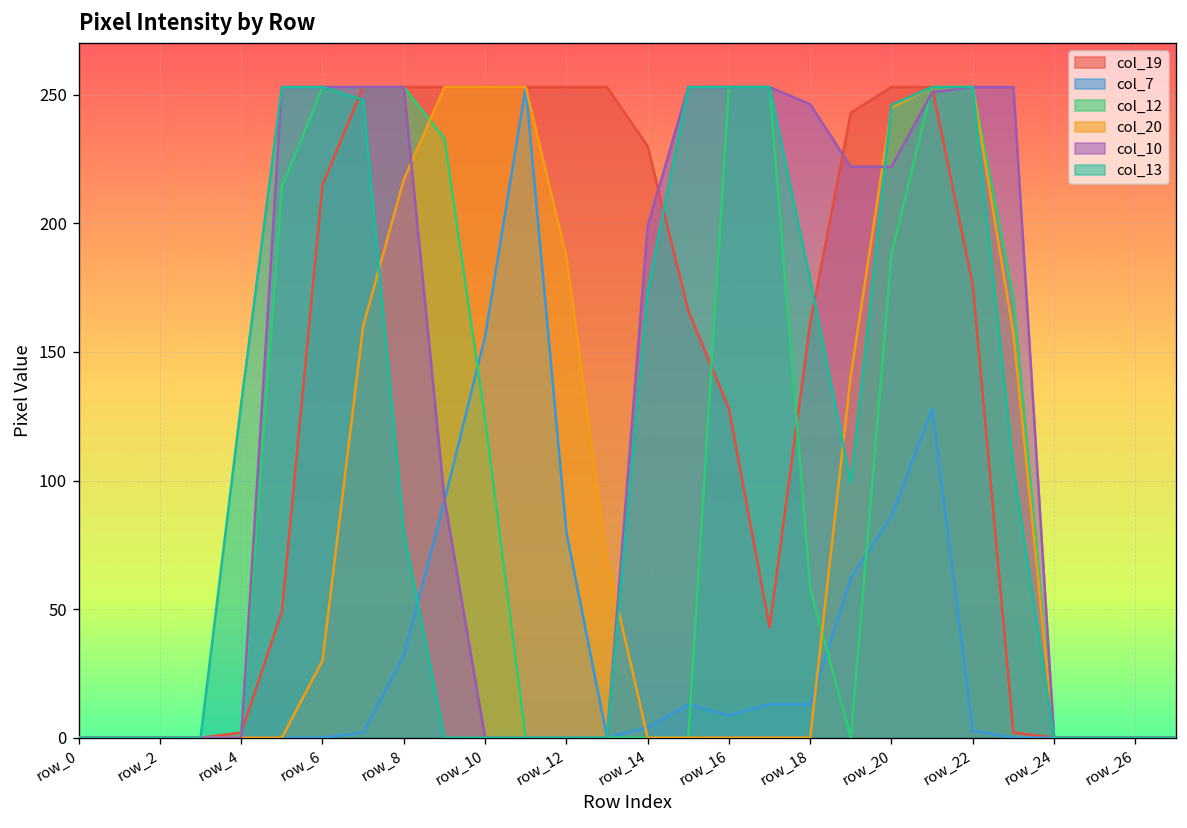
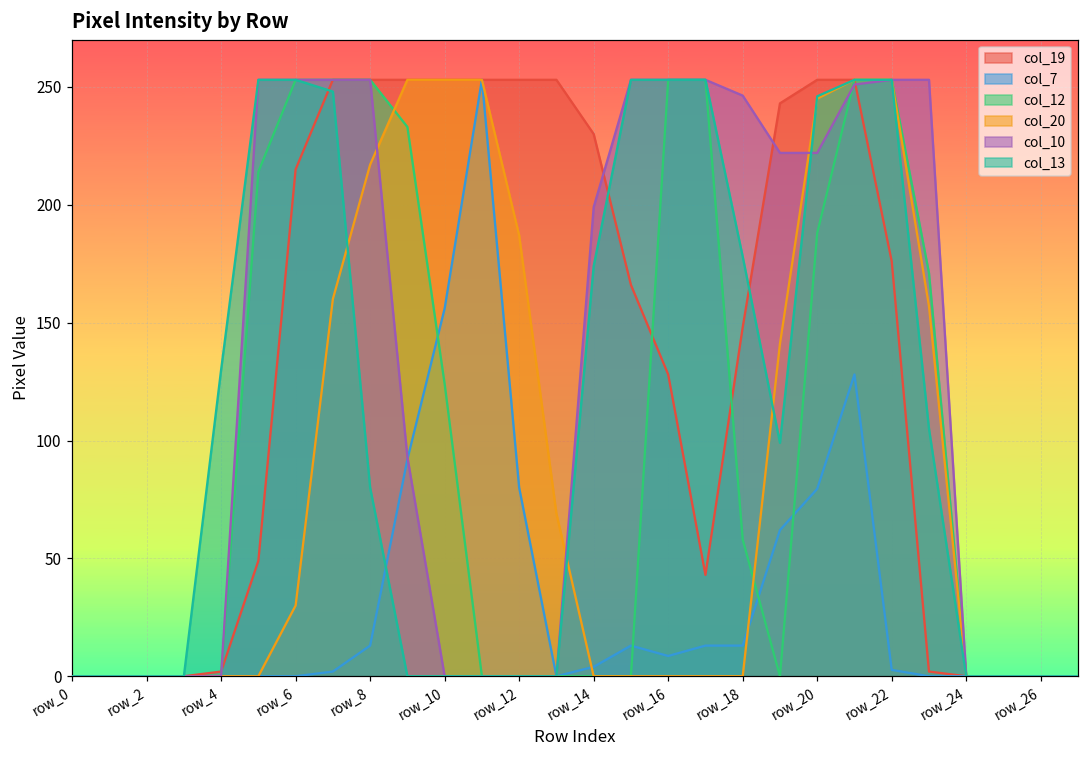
  {
    "col_19": {
      "row_4": 2,
      "row_6": 215,
      "row_12": 253,
      "row_14": 230,
      "row_16": 128,
-     "row_18": 161,
+     "row_18": 148,
      "row_20": 253,
      "row_22": 176
    },
    "col_7": {
      "row_6": 0,
-     "row_8": 32,
+     "row_8": 13,
      "row_10": 156,
      "row_12": 80,
      "row_14": 4,
      "row_16": 9,
      "row_18": 13,
-     "row_20": 86,
+     "row_20": 80,
      "row_22": 3
    },
    "col_20": {
      "row_6": 30,
      "row_8": 217,
      "row_12": 187,
      "row_16": 0,
      "row_18": 0
    },
    "col_10": {
      "row_14": 199,
      "row_18": 246,
      "row_20": 222
    }
  }
